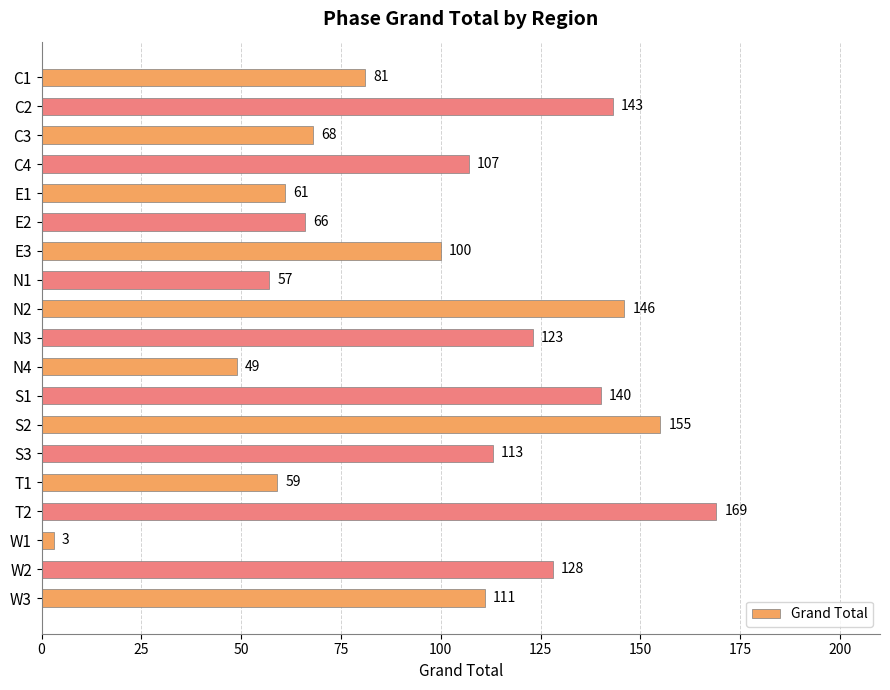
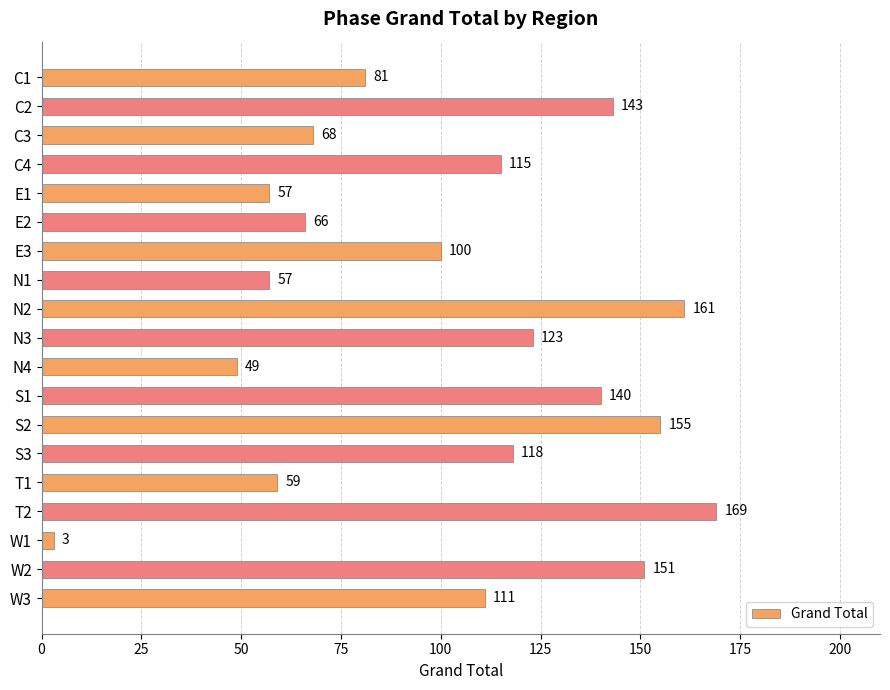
  {
    "C1": 81,
    "C2": 143,
    "C3": 68,
-   "C4": 107,
-   "E1": 61,
+   "C4": 115,
+   "E1": 57,
    "E2": 66,
    "E3": 100,
    "N1": 57,
-   "N2": 146,
+   "N2": 161,
    "N3": 123,
    "N4": 49,
    "S1": 140,
    "S2": 155,
-   "S3": 113,
+   "S3": 118,
    "T1": 59,
    "T2": 169,
    "W1": 3,
-   "W2": 128,
+   "W2": 151,
    "W3": 111
  }
